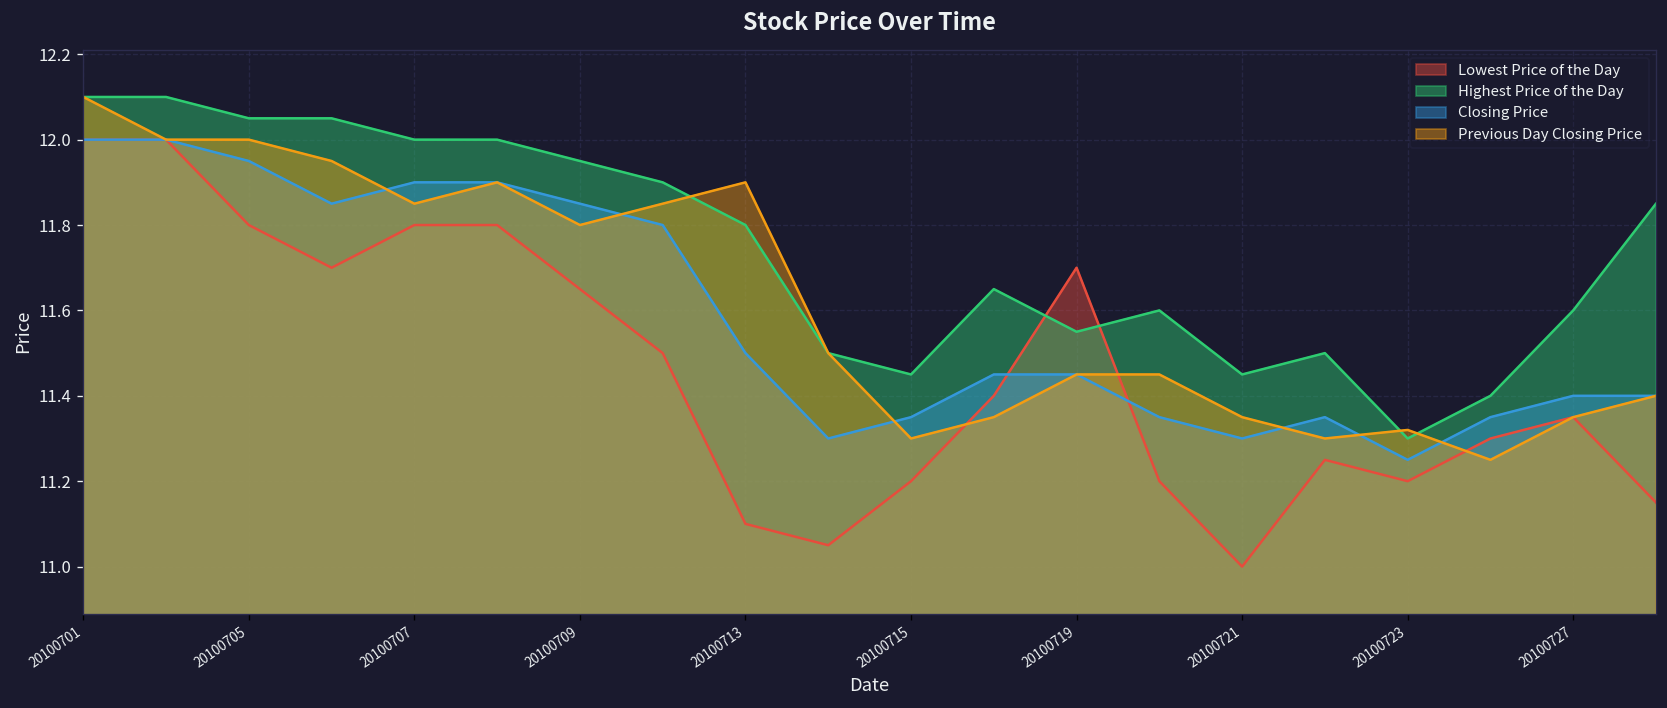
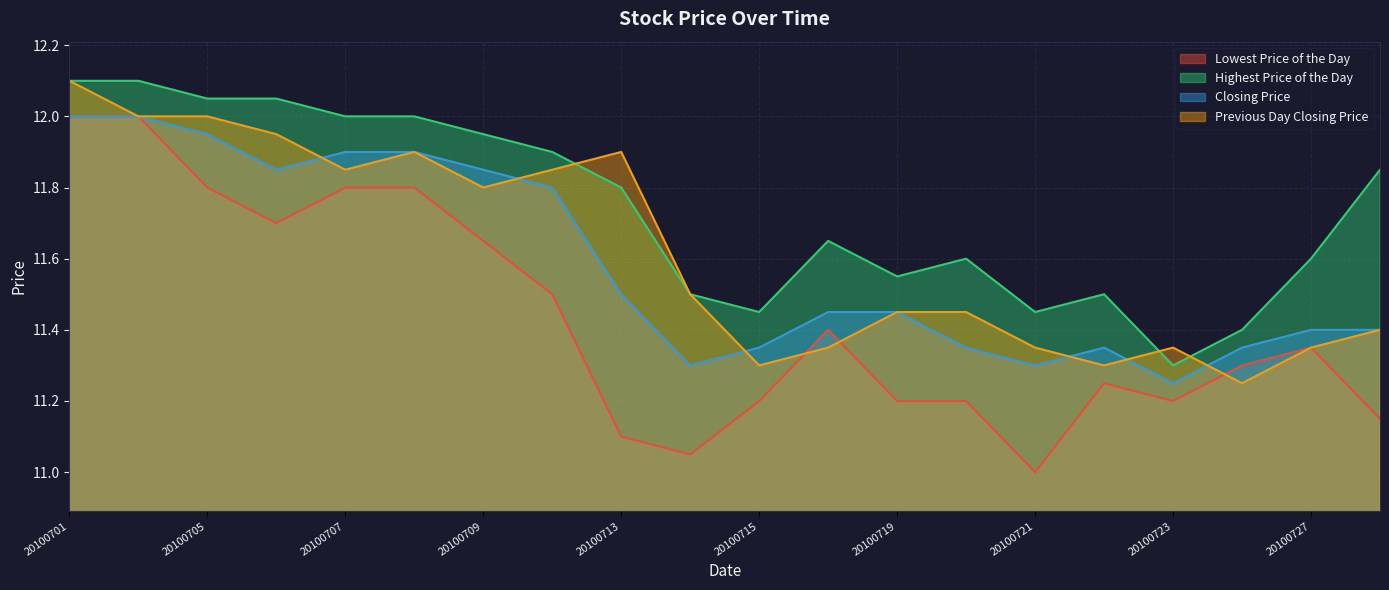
  {
    "Lowest Price of the Day": {
      "20100705": 11.8,
      "20100707": 11.8,
      "20100709": 11.65,
      "20100713": 11.1,
      "20100715": 11.2,
-     "20100719": 11.7,
+     "20100719": 11.2,
      "20100721": 11.0,
      "20100723": 11.2
    },
    "Highest Price of the Day": {
      "20100705": 12.05,
      "20100707": 12.00,
      "20100709": 11.95,
      "20100713": 11.80,
      "20100715": 11.45,
      "20100719": 11.55,
      "20100721": 11.45,
      "20100723": 11.30,
      "20100727": 11.60
    },
    "Closing Price": {
      "20100705": 11.95,
      "20100707": 11.90,
      "20100709": 11.85,
      "20100713": 11.50,
      "20100715": 11.35,
      "20100721": 11.30,
      "20100723": 11.25,
      "20100727": 11.40
    },
    "Previous Day Closing Price": {
      "20100705": 12.00,
      "20100707": 11.85,
      "20100709": 11.80,
      "20100713": 11.90,
      "20100715": 11.30,
      "20100721": 11.35,
-     "20100723": 11.32
+     "20100723": 11.35
    }
  }
